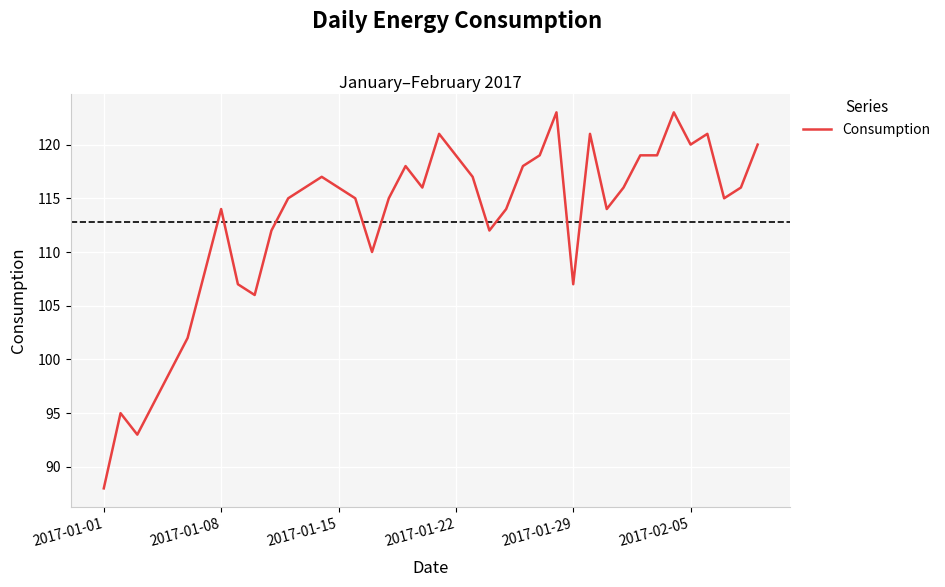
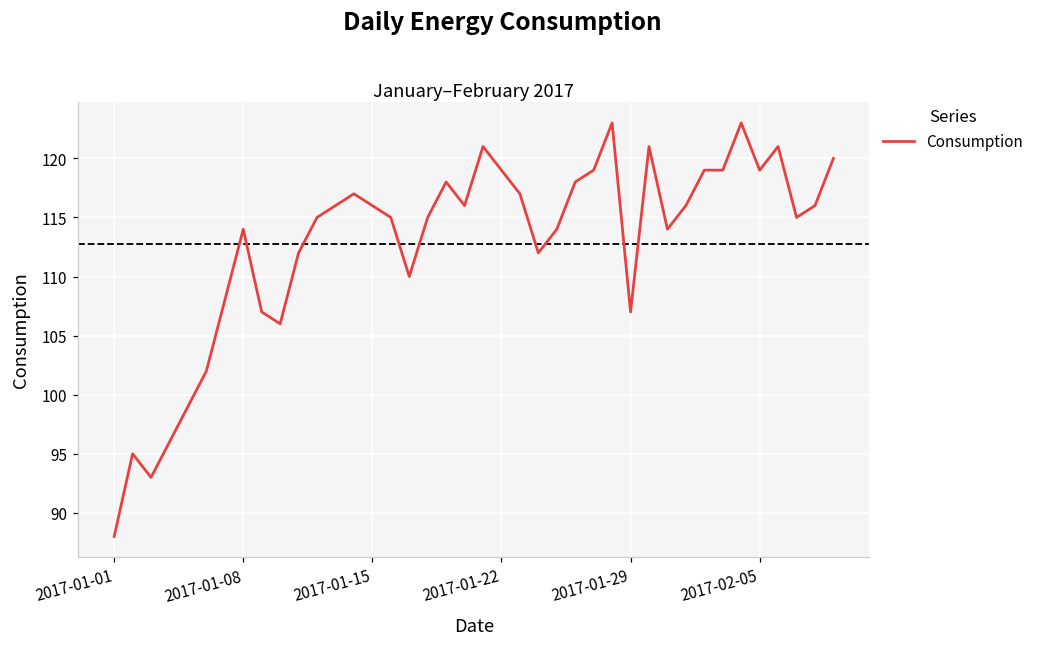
  {
    "2017-01-01": 88,
    "2017-01-08": 114,
    "2017-01-15": 116,
    "2017-01-22": 119,
    "2017-01-29": 107,
-   "2017-02-05": 120
+   "2017-02-05": 119
  }
